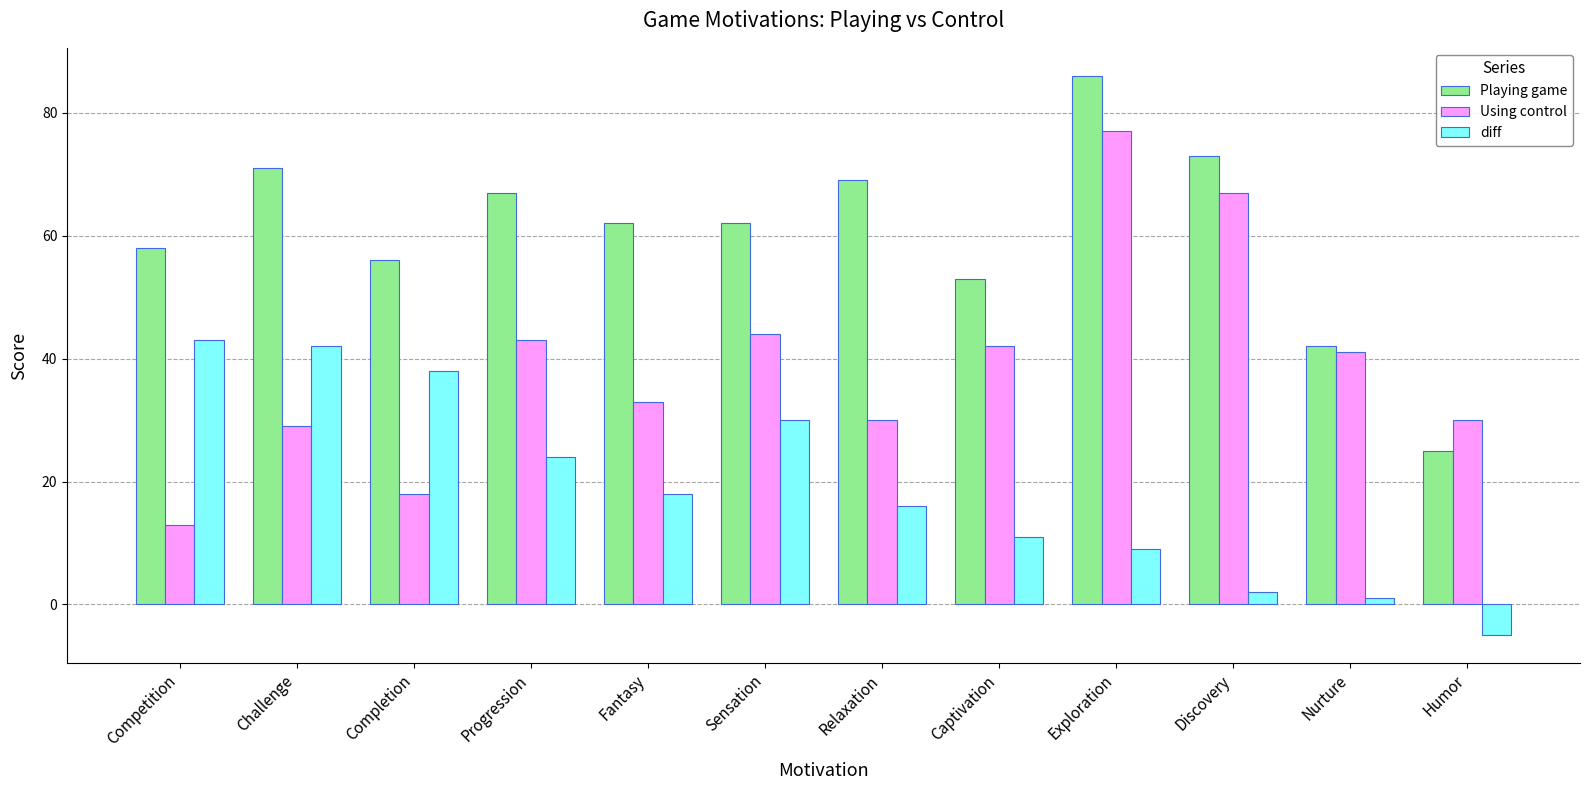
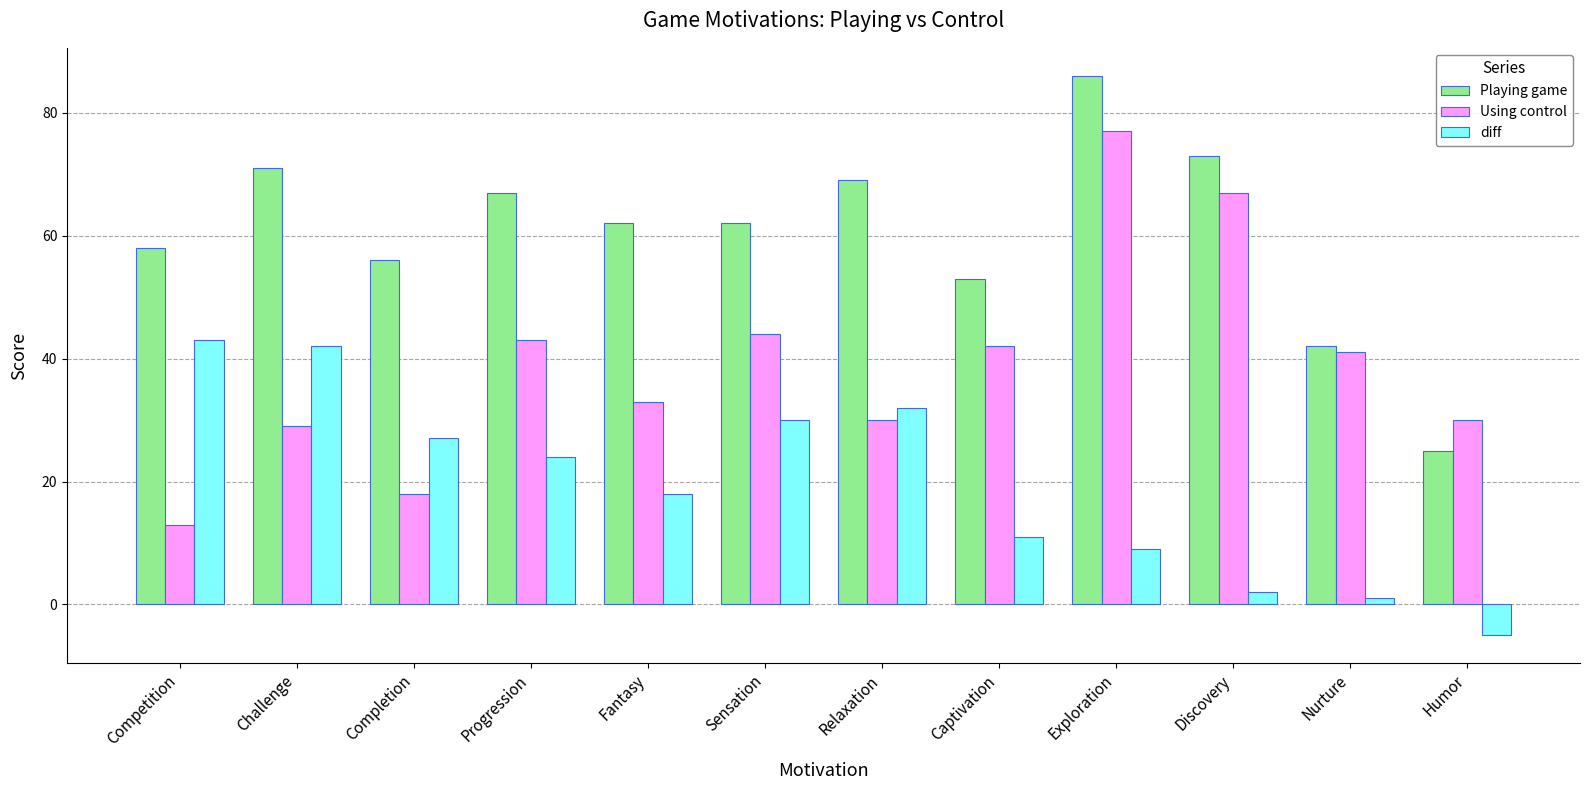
  {
    "Playing game": {
      "Competition": 58,
      "Challenge": 71,
      "Completion": 56,
      "Progression": 67,
      "Fantasy": 62,
      "Sensation": 62,
      "Relaxation": 69,
      "Captivation": 53,
      "Exploration": 86,
      "Discovery": 73,
      "Nurture": 42,
      "Humor": 25
    },
    "Using control": {
      "Competition": 13,
      "Challenge": 29,
      "Completion": 18,
      "Progression": 43,
      "Fantasy": 33,
      "Sensation": 44,
      "Relaxation": 30,
      "Captivation": 42,
      "Exploration": 77,
      "Discovery": 67,
      "Nurture": 41,
      "Humor": 30
    },
    "diff": {
      "Competition": 43,
      "Challenge": 42,
-     "Completion": 38,
+     "Completion": 27,
      "Progression": 24,
      "Fantasy": 18,
      "Sensation": 30,
-     "Relaxation": 16,
+     "Relaxation": 32,
      "Captivation": 11,
      "Exploration": 9,
      "Discovery": 2,
      "Nurture": 1,
      "Humor": -5
    }
  }
